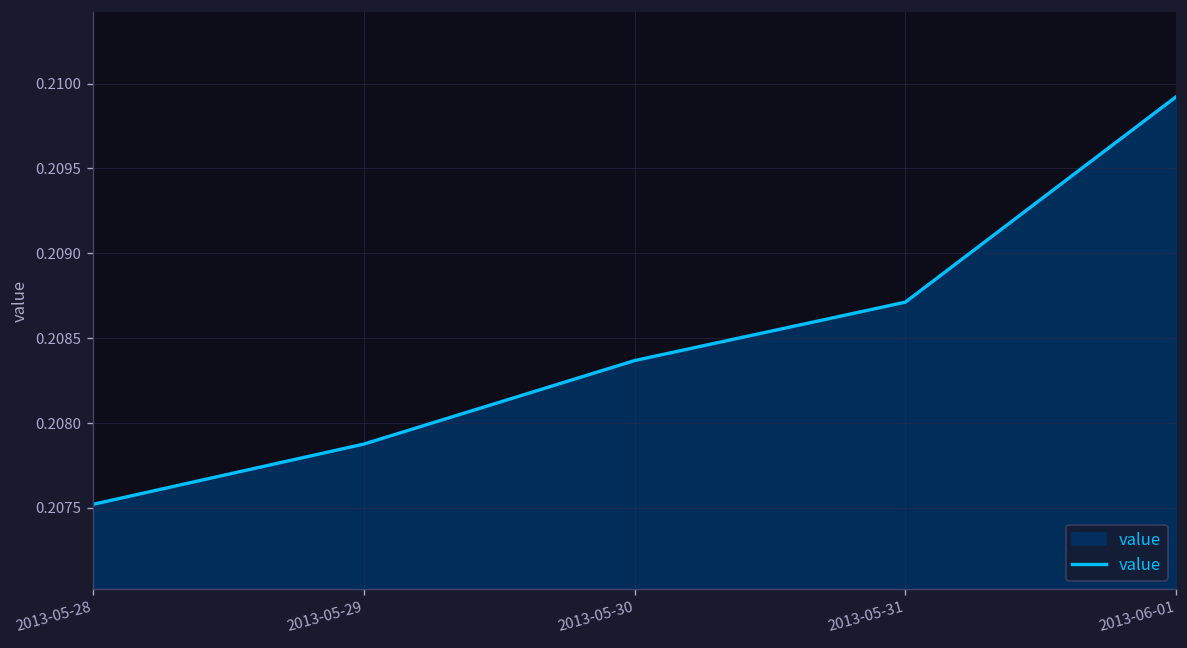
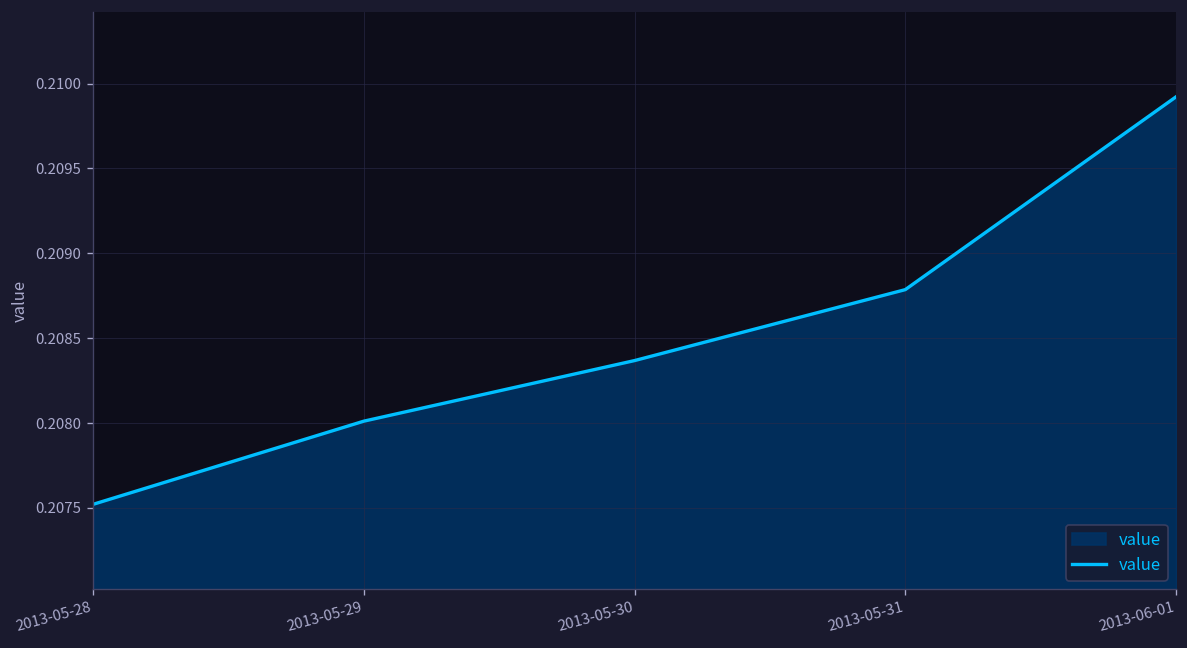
  {
    "2013-05-28": 0.20752,
-   "2013-05-29": 0.20788,
+   "2013-05-29": 0.20801,
    "2013-05-30": 0.20837,
-   "2013-05-31": 0.20871,
+   "2013-05-31": 0.20879,
    "2013-06-01": 0.20992
  }
